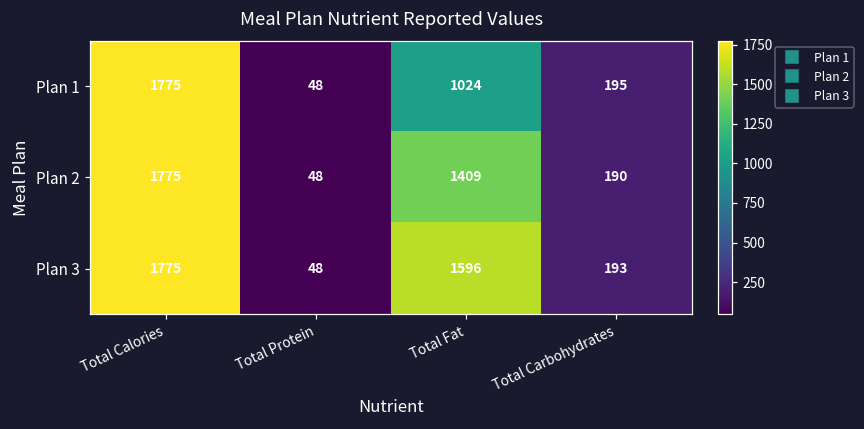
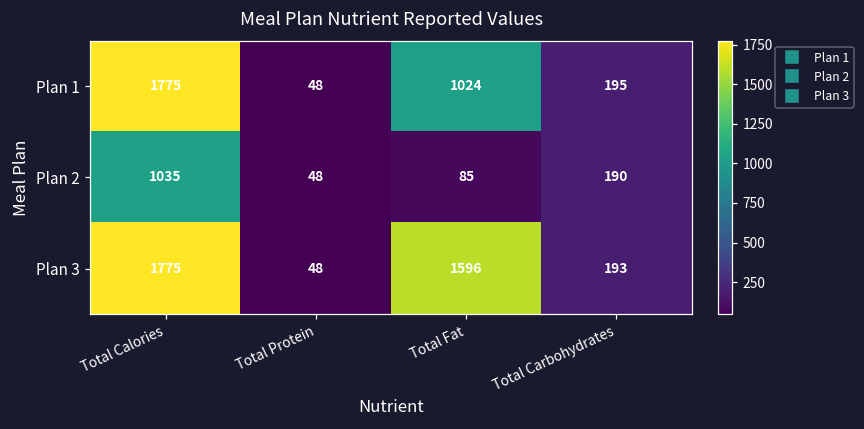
  {
    "Plan 1": {
      "Total Calories": 1775,
      "Total Protein": 48,
      "Total Fat": 1024,
      "Total Carbohydrates": 195
    },
    "Plan 2": {
-     "Total Calories": 1775,
+     "Total Calories": 1035,
      "Total Protein": 48,
-     "Total Fat": 1409,
+     "Total Fat": 85,
      "Total Carbohydrates": 190
    },
    "Plan 3": {
      "Total Calories": 1775,
      "Total Protein": 48,
      "Total Fat": 1596,
      "Total Carbohydrates": 193
    }
  }
